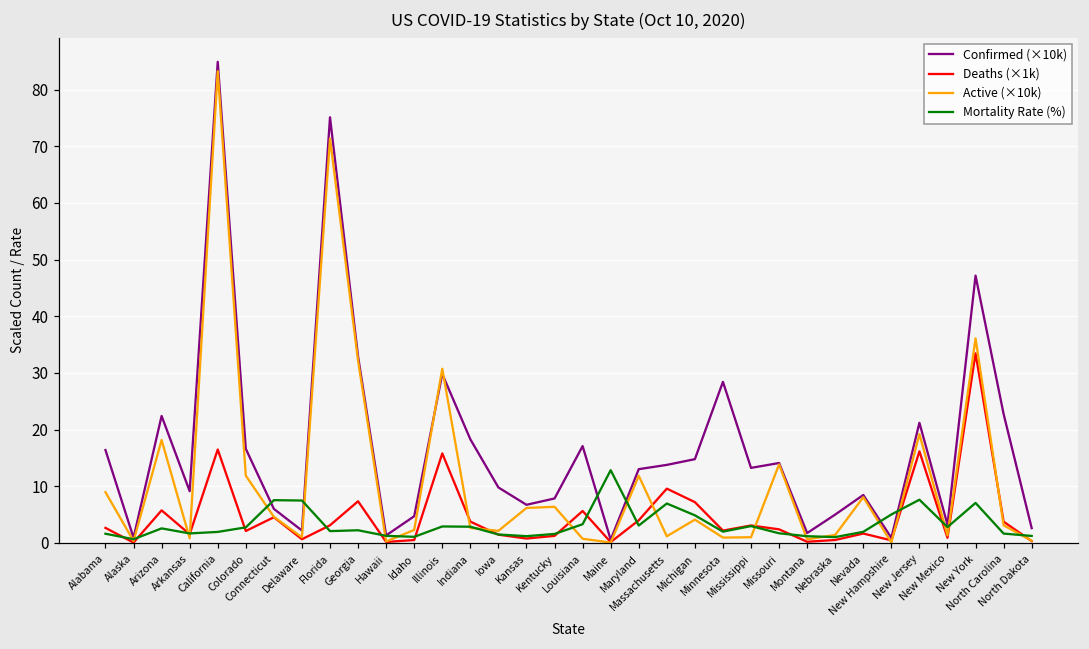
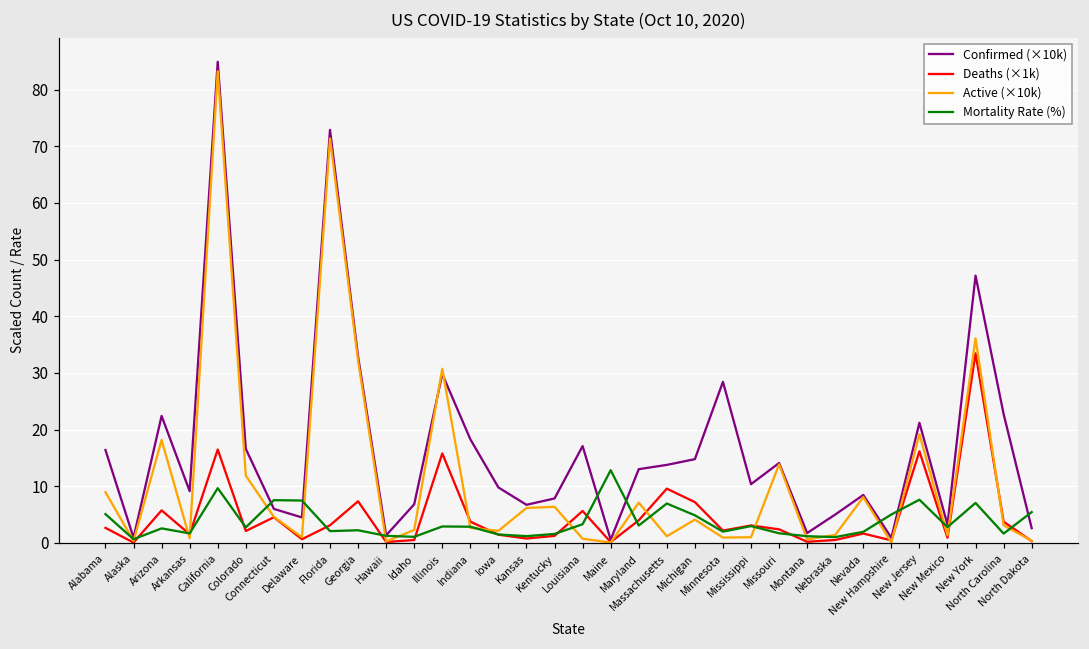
  {
    "Confirmed (×10k)": {
      "Alabama": 16,
      "Arizona": 22,
      "Arkansas": 9,
      "California": 85,
      "Colorado": 17,
      "Connecticut": 6,
-     "Delaware": 2,
-     "Florida": 75,
+     "Delaware": 4,
+     "Florida": 73,
      "Georgia": 33,
-     "Idaho": 5,
+     "Idaho": 7,
      "Illinois": 30,
      "Indiana": 18,
      "Iowa": 10,
      "Kansas": 7,
      "Kentucky": 8,
      "Louisiana": 17,
      "Maryland": 13,
      "Massachusetts": 14,
      "Michigan": 15,
      "Minnesota": 28,
-     "Mississippi": 13,
+     "Mississippi": 10,
      "Montana": 2,
      "Nebraska": 5,
      "New Jersey": 21,
      "New York": 47,
      "North Carolina": 23,
      "North Dakota": 3
    },
    "Deaths (×1k)": {
      "Alabama": 3,
      "Arizona": 6,
      "California": 16,
      "Colorado": 2,
      "Florida": 3,
      "Georgia": 7,
      "Idaho": 1,
      "Illinois": 16,
      "Indiana": 4,
      "Louisiana": 6,
      "Maryland": 4,
      "Massachusetts": 10,
      "Michigan": 7,
      "Missouri": 2,
      "Nebraska": 1,
      "New Jersey": 16,
      "New York": 33,
      "North Carolina": 4
    },
    "Active (×10k)": {
      "Alabama": 9,
      "Arizona": 18,
      "Arkansas": 1,
      "California": 83,
      "Colorado": 12,
      "Florida": 71,
      "Georgia": 32,
      "Idaho": 2,
      "Illinois": 31,
      "Iowa": 2,
      "Kansas": 6,
      "Kentucky": 6,
      "Louisiana": 1,
-     "Maryland": 12,
+     "Maryland": 7,
      "Massachusetts": 1,
      "Michigan": 4,
      "Minnesota": 1,
      "Mississippi": 1,
      "New Jersey": 19,
      "New York": 36,
      "North Carolina": 3
    },
    "Mortality Rate (%)": {
-     "Alabama": 2,
+     "Alabama": 5,
      "Arizona": 3,
-     "California": 2,
+     "California": 10,
      "Colorado": 3,
      "Connecticut": 8,
      "Delaware": 7,
      "Florida": 2,
      "Georgia": 2,
      "Idaho": 1,
      "Illinois": 3,
      "Louisiana": 3,
      "Maine": 13,
      "Maryland": 3,
      "Massachusetts": 7,
      "Michigan": 5,
      "Missouri": 2,
      "Montana": 1,
      "New Hampshire": 5,
      "New Jersey": 8,
      "New York": 7,
      "North Carolina": 2,
-     "North Dakota": 1
+     "North Dakota": 5
    }
  }
